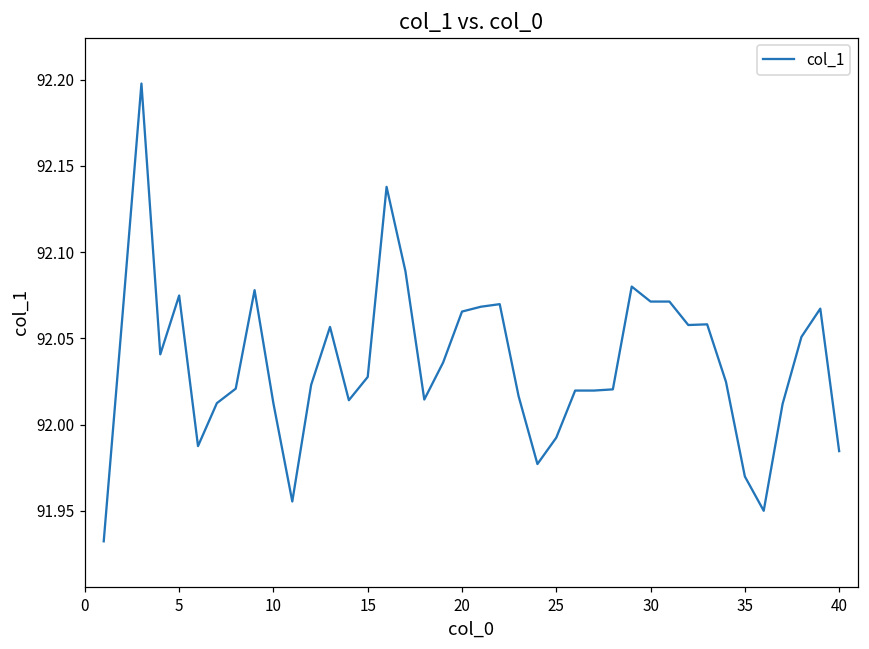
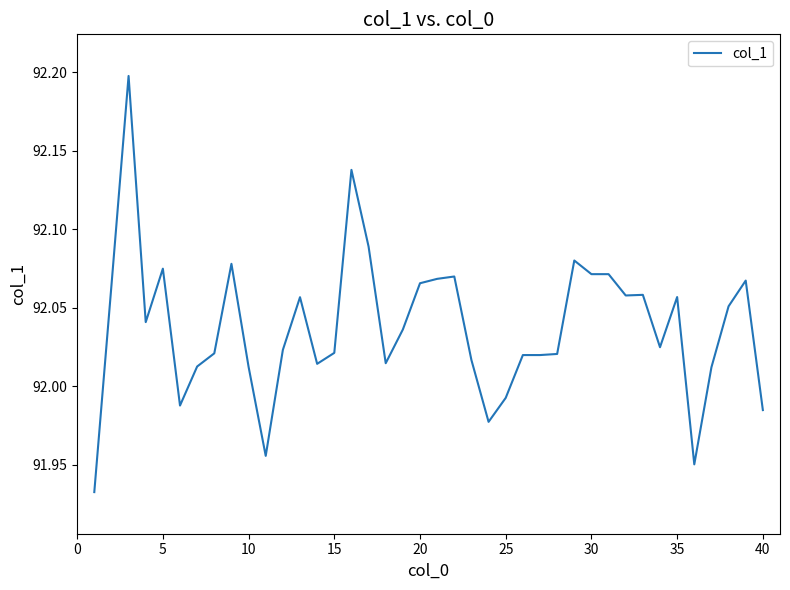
  {
    "5": 92.075,
    "10": 92.012,
-   "15": 92.028,
+   "15": 92.021,
    "20": 92.066,
    "25": 91.993,
    "30": 92.071,
-   "35": 91.970,
+   "35": 92.057,
    "40": 91.985
  }
